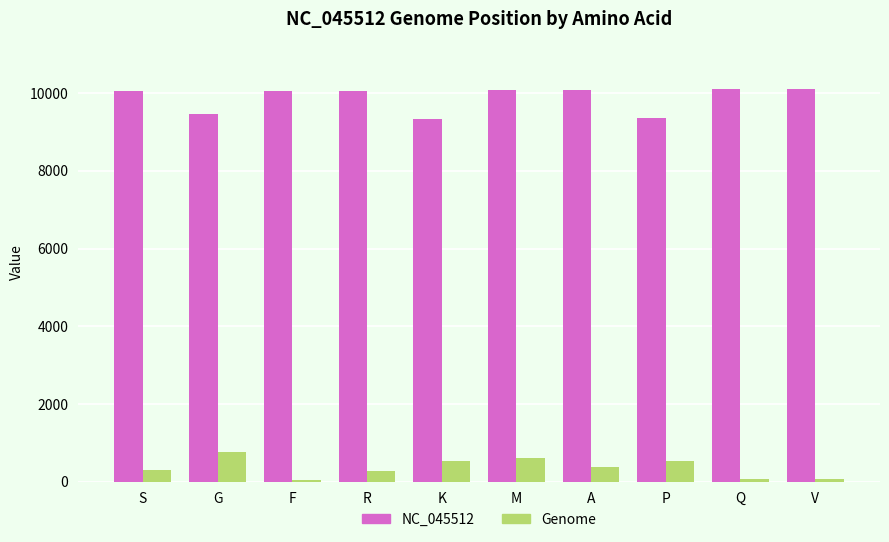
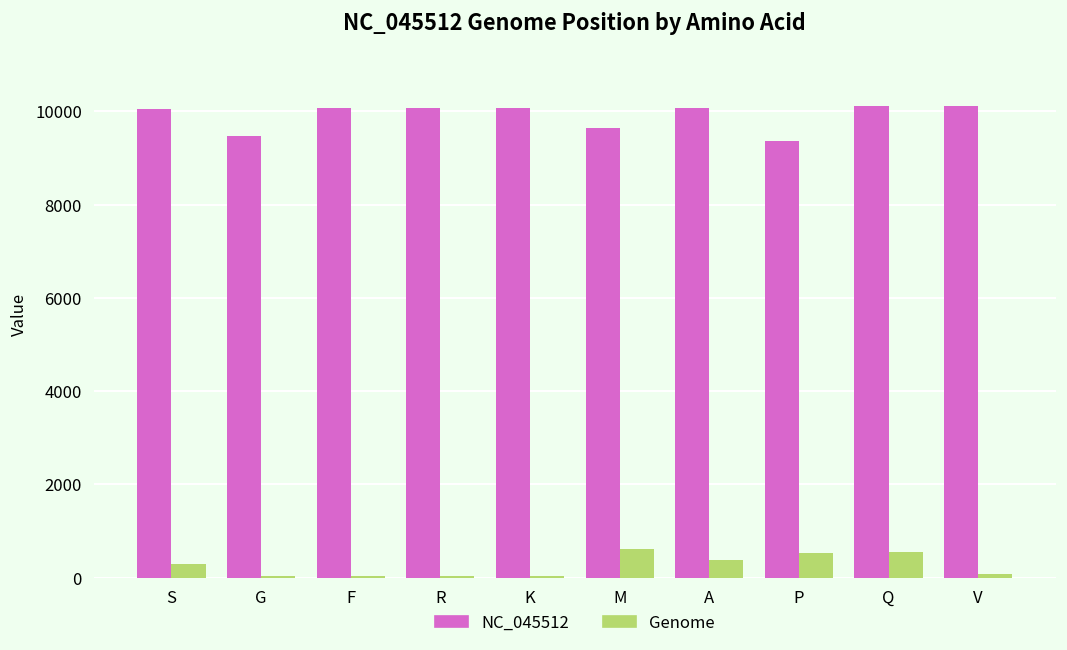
  {
    "NC_045512": {
      "S": 10100,
      "G": 9500,
      "F": 10100,
      "R": 10100,
-     "K": 9300,
-     "M": 10100,
+     "K": 10100,
+     "M": 9600,
      "A": 10100,
      "P": 9400,
      "Q": 10100,
      "V": 10100
    },
    "Genome": {
      "S": 300,
-     "G": 800,
-     "R": 300,
-     "K": 500,
+     "G": 0,
+     "R": 0,
+     "K": 0,
      "M": 600,
      "A": 400,
      "P": 500,
-     "Q": 100,
+     "Q": 500,
      "V": 100
    }
  }
